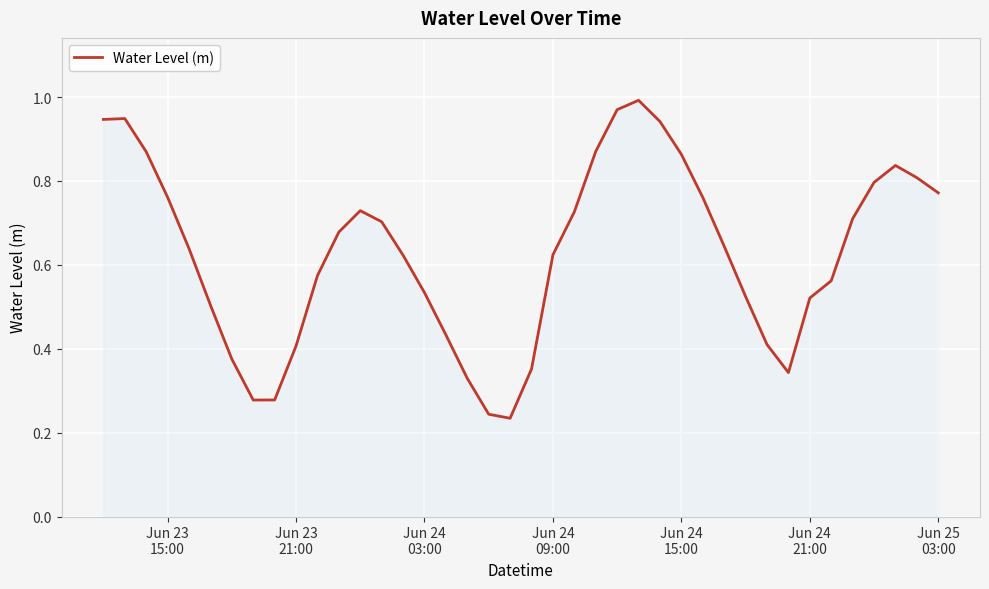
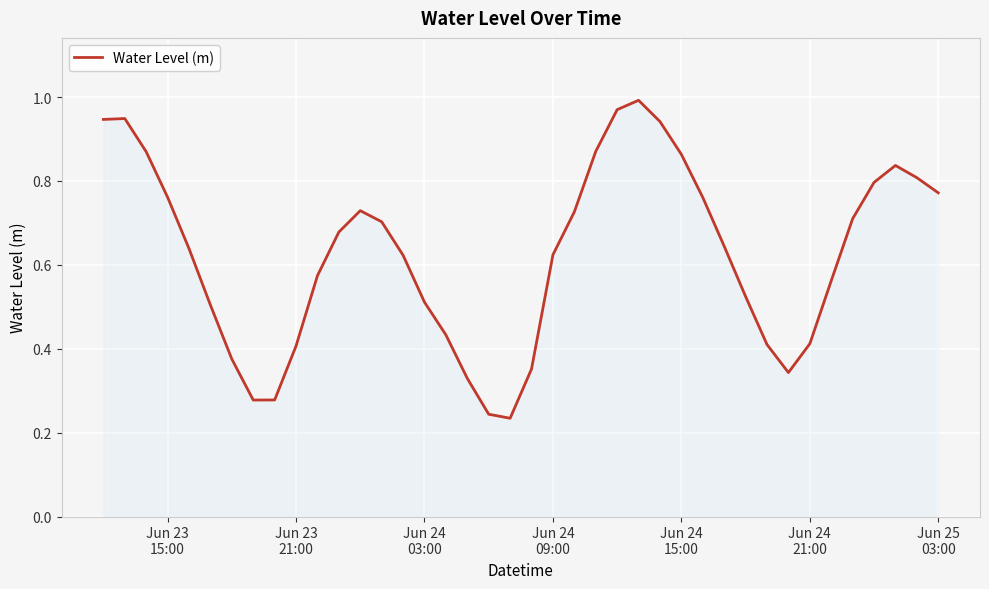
  {
    "Jun 23 15:00": 0.76,
    "Jun 23 21:00": 0.41,
-   "Jun 24 03:00": 0.53,
+   "Jun 24 03:00": 0.51,
    "Jun 24 09:00": 0.62,
    "Jun 24 15:00": 0.86,
-   "Jun 24 21:00": 0.52,
+   "Jun 24 21:00": 0.41,
    "Jun 25 03:00": 0.77
  }
